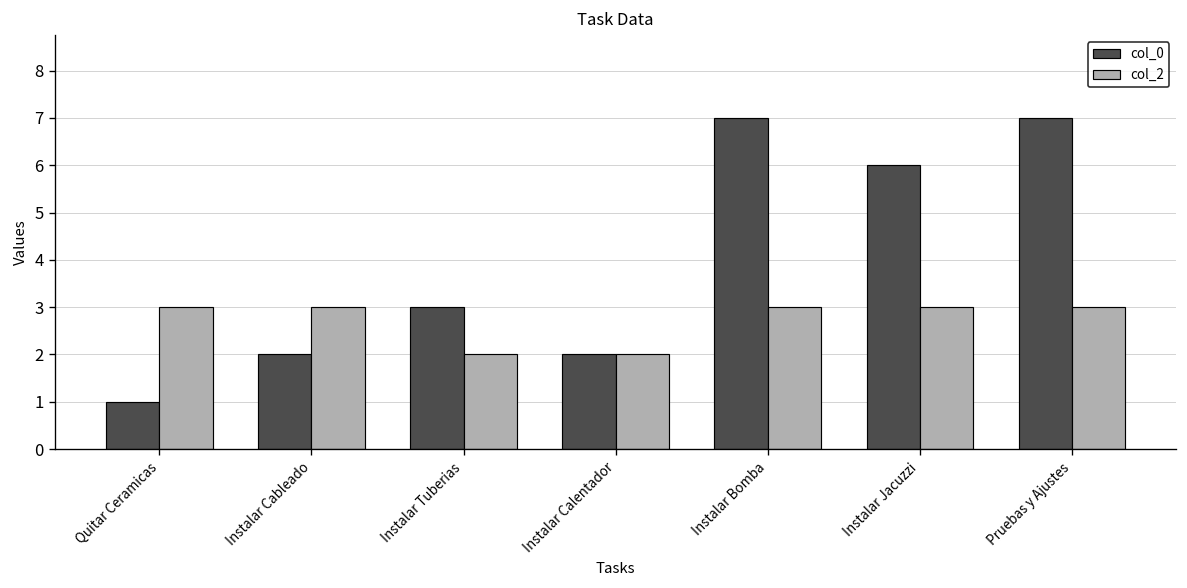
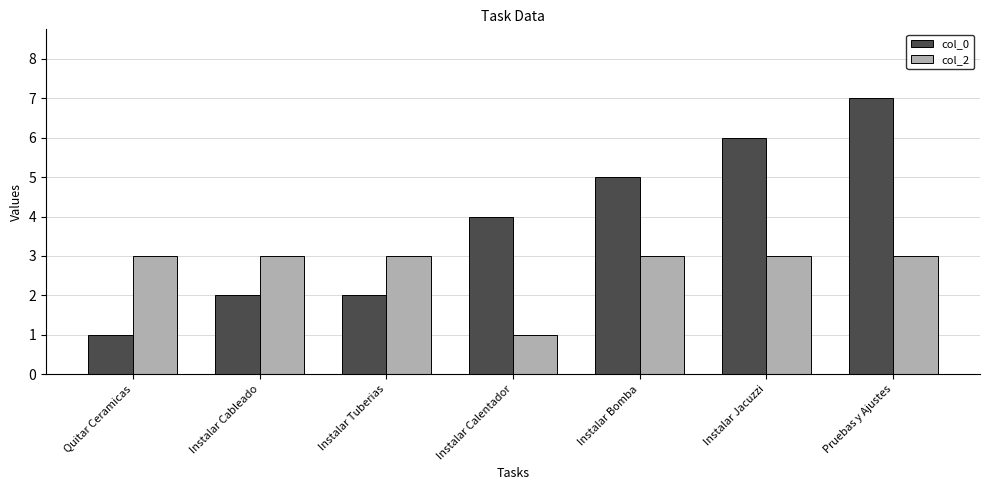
  {
    "col_0": {
      "Quitar Ceramicas": 1,
      "Instalar Cableado": 2,
-     "Instalar Tuberias": 3,
-     "Instalar Calentador": 2,
-     "Instalar Bomba": 7,
+     "Instalar Tuberias": 2,
+     "Instalar Calentador": 4,
+     "Instalar Bomba": 5,
      "Instalar Jacuzzi": 6,
      "Pruebas y Ajustes": 7
    },
    "col_2": {
      "Quitar Ceramicas": 3,
      "Instalar Cableado": 3,
-     "Instalar Tuberias": 2,
-     "Instalar Calentador": 2,
+     "Instalar Tuberias": 3,
+     "Instalar Calentador": 1,
      "Instalar Bomba": 3,
      "Instalar Jacuzzi": 3,
      "Pruebas y Ajustes": 3
    }
  }
